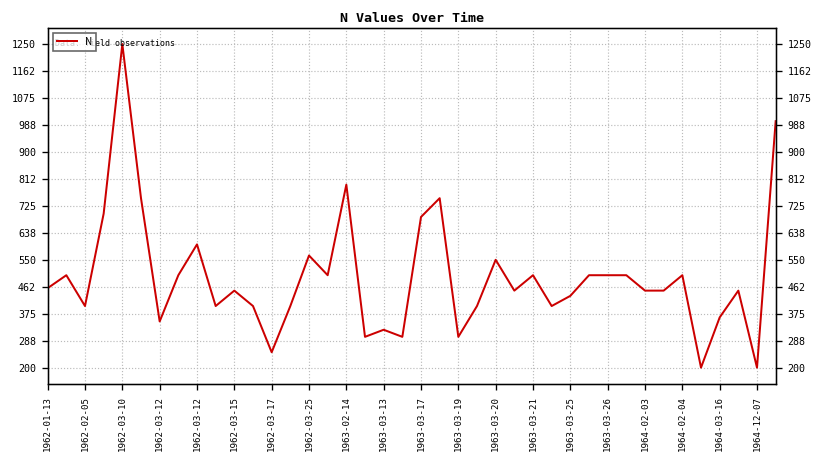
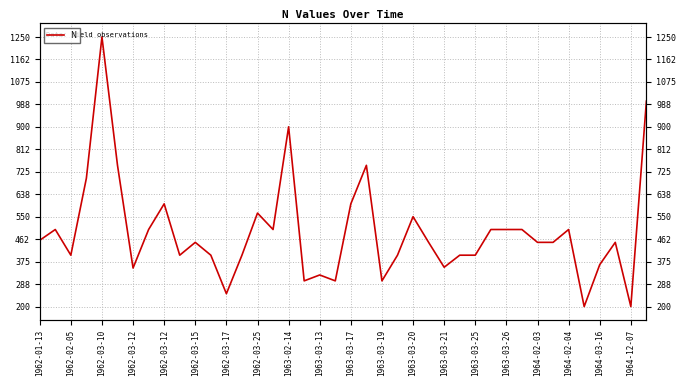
  {
    "1962-01-13": 460,
    "1962-03-10": 1250,
    "1962-03-15": 450,
    "1962-03-25": 560,
-   "1963-02-14": 790,
+   "1963-02-14": 900,
    "1963-03-13": 320,
-   "1963-03-17": 690,
-   "1963-03-21": 500,
-   "1963-03-25": 430,
+   "1963-03-17": 600,
+   "1963-03-21": 350,
+   "1963-03-25": 400,
    "1964-02-04": 500,
    "1964-03-16": 360,
    "1964-12-07": 200
  }
